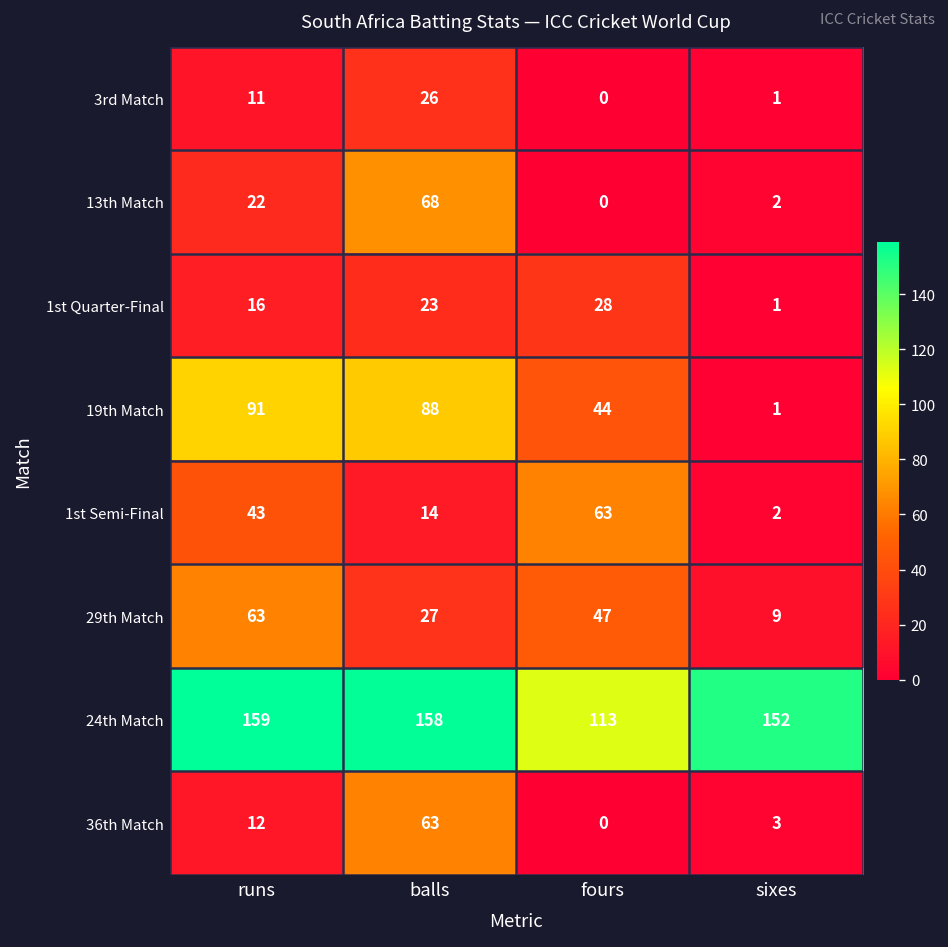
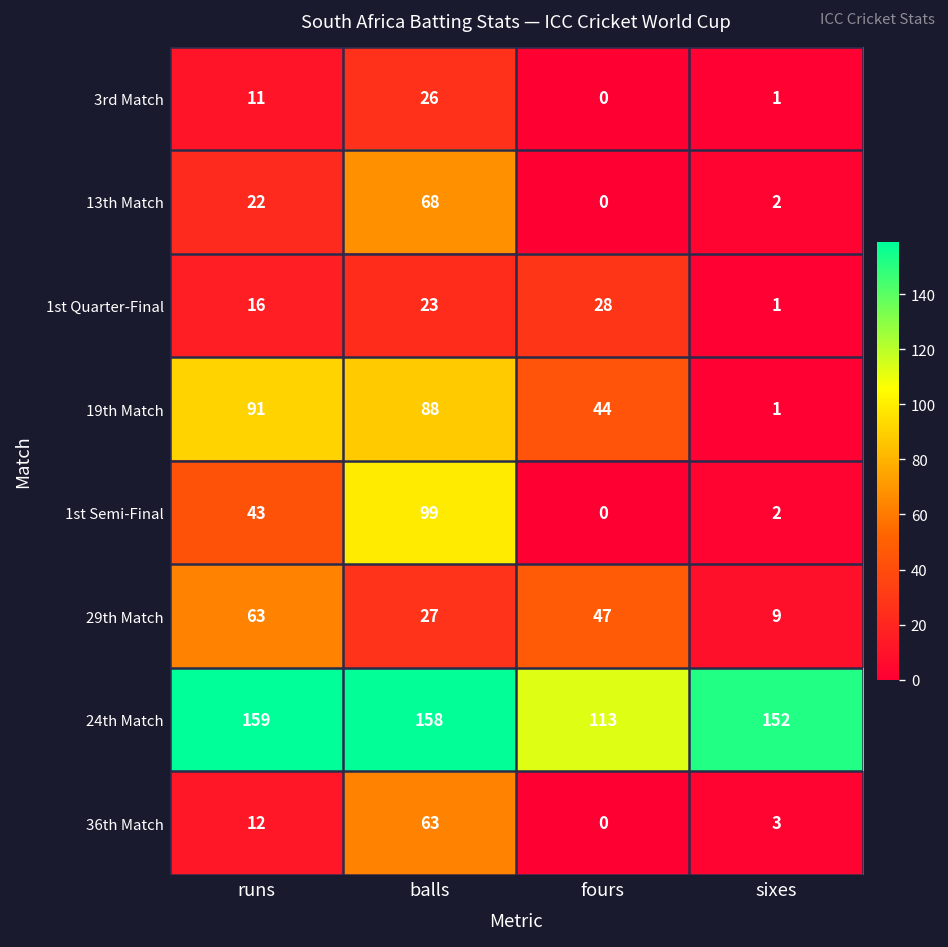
  {
    "3rd Match": {
      "runs": 11,
      "balls": 26,
      "fours": 0,
      "sixes": 1
    },
    "13th Match": {
      "runs": 22,
      "balls": 68,
      "fours": 0,
      "sixes": 2
    },
    "1st Quarter-Final": {
      "runs": 16,
      "balls": 23,
      "fours": 28,
      "sixes": 1
    },
    "19th Match": {
      "runs": 91,
      "balls": 88,
      "fours": 44,
      "sixes": 1
    },
    "1st Semi-Final": {
      "runs": 43,
-     "balls": 14,
-     "fours": 63,
+     "balls": 99,
+     "fours": 0,
      "sixes": 2
    },
    "29th Match": {
      "runs": 63,
      "balls": 27,
      "fours": 47,
      "sixes": 9
    },
    "24th Match": {
      "runs": 159,
      "balls": 158,
      "fours": 113,
      "sixes": 152
    },
    "36th Match": {
      "runs": 12,
      "balls": 63,
      "fours": 0,
      "sixes": 3
    }
  }
